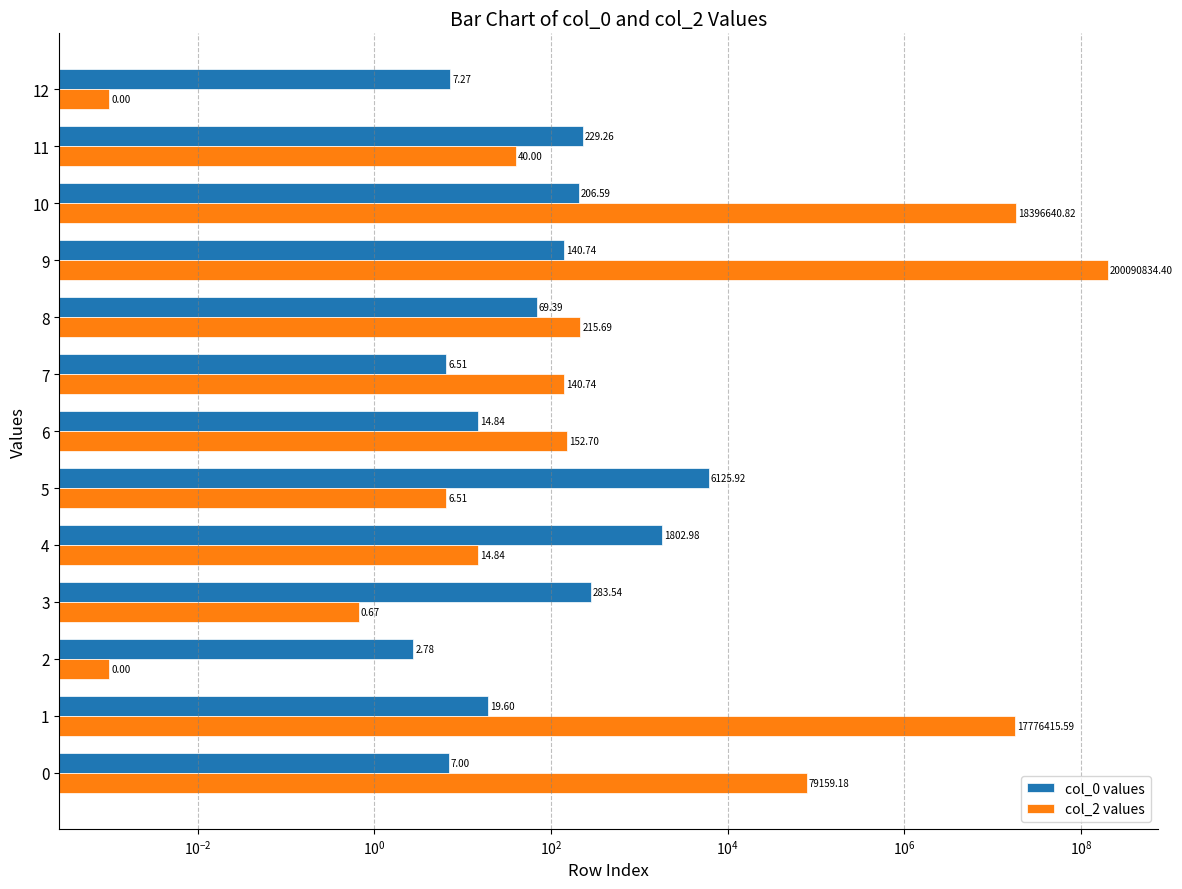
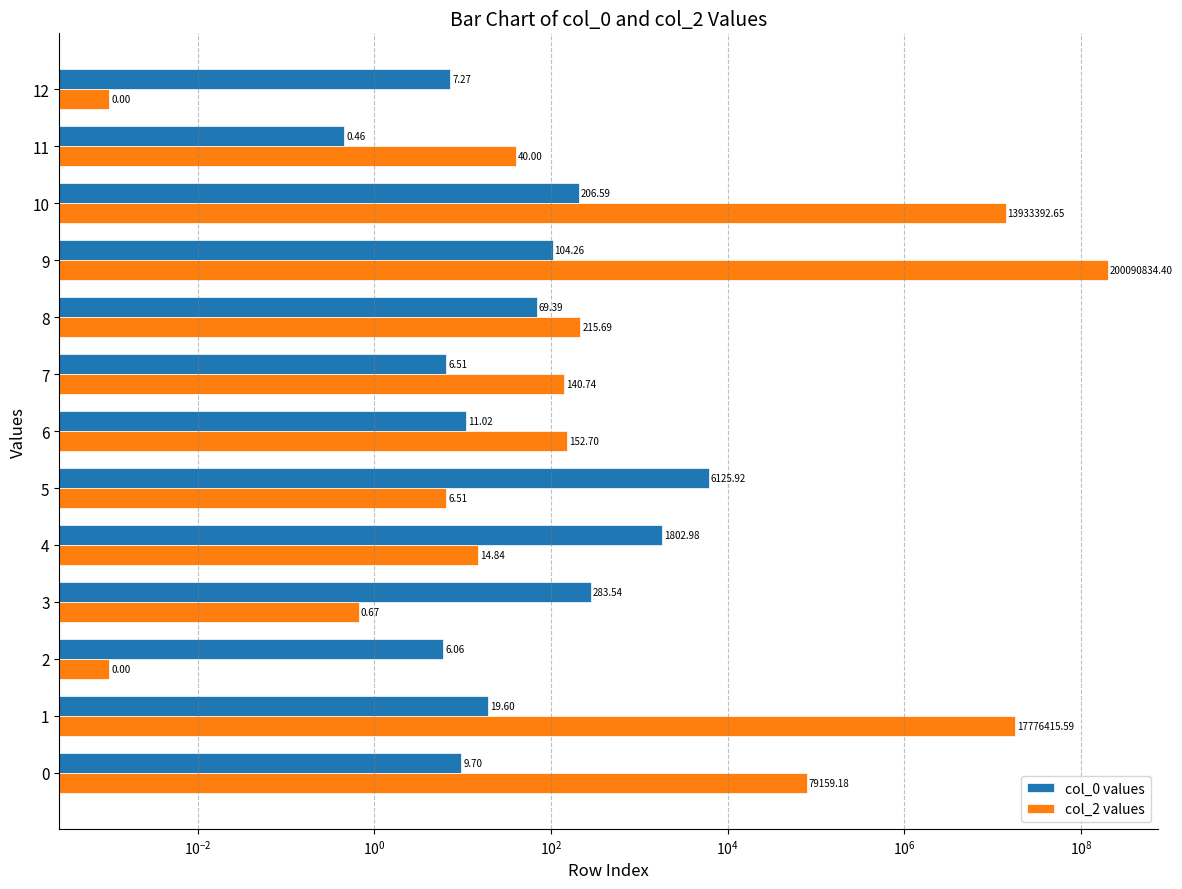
  {
    "col_0 values": {
      "12": 7.27,
-     "11": 229.26,
+     "11": 0.46,
      "10": 206.59,
-     "9": 140.74,
+     "9": 104.26,
      "8": 69.39,
      "7": 6.51,
-     "6": 14.84,
+     "6": 11.02,
      "5": 6125.92,
      "4": 1802.98,
      "3": 283.54,
-     "2": 2.78,
+     "2": 6.06,
      "1": 19.60,
-     "0": 7.00
+     "0": 9.70
    },
    "col_2 values": {
      "12": 0.00,
      "11": 40.00,
-     "10": 18396640.82,
+     "10": 13933392.65,
      "9": 200090834.40,
      "8": 215.69,
      "7": 140.74,
      "6": 152.70,
      "5": 6.51,
      "4": 14.84,
      "3": 0.67,
      "2": 0.00,
      "1": 17776415.59,
      "0": 79159.18
    }
  }
